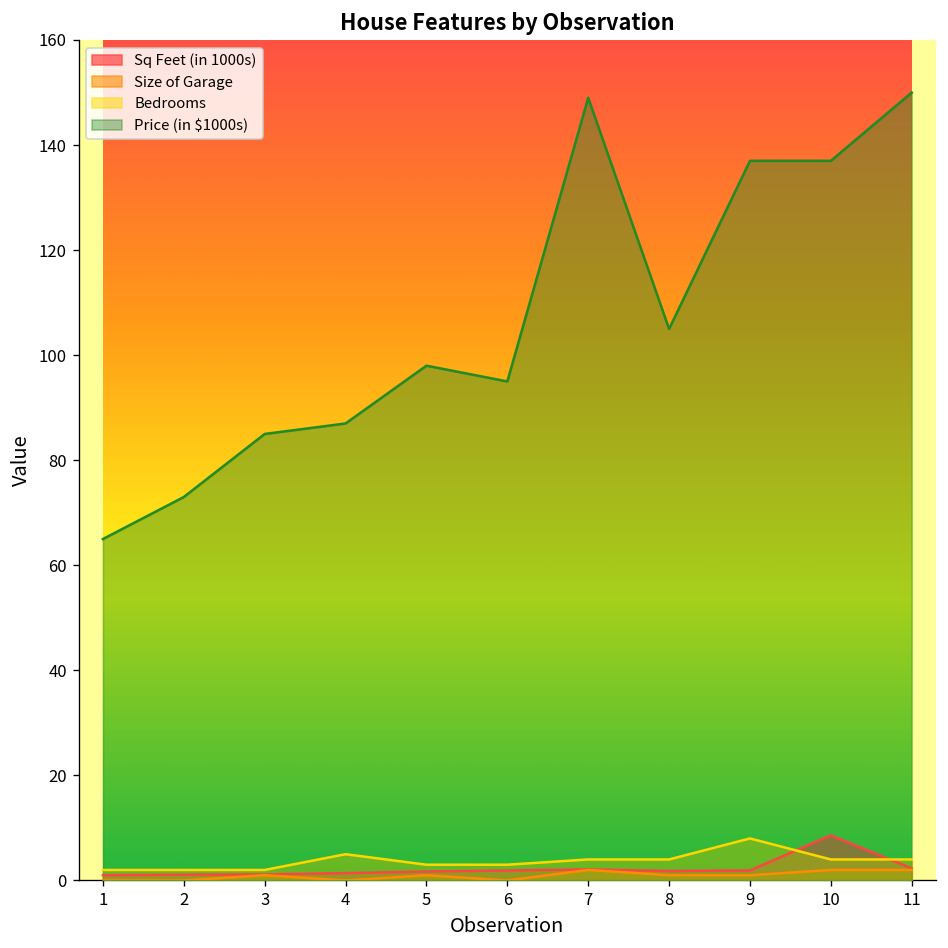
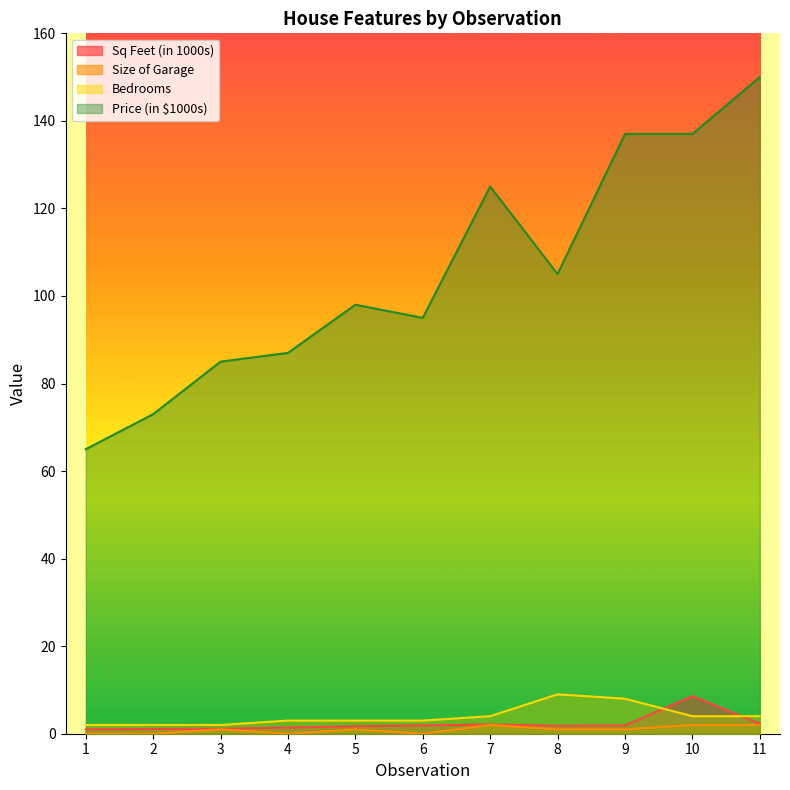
  {
    "Sq Feet (in 1000s)": {
      "1": 1,
      "2": 1,
      "4": 1,
      "5": 2,
      "6": 2,
      "8": 2,
      "9": 2,
      "10": 9
    },
    "Size of Garage": {
      "1": 0,
      "2": 0,
      "4": 0,
      "5": 1,
      "6": 0,
      "8": 1,
      "9": 1,
      "10": 2
    },
    "Bedrooms": {
      "1": 2,
      "2": 2,
      "3": 2,
-     "4": 5,
+     "4": 3,
      "5": 3,
      "6": 3,
      "7": 4,
-     "8": 4,
+     "8": 9,
      "9": 8,
      "10": 4,
      "11": 4
    },
    "Price (in $1000s)": {
      "1": 65,
      "2": 73,
      "3": 85,
      "4": 87,
      "5": 98,
      "6": 95,
-     "7": 149,
+     "7": 125,
      "8": 105,
      "9": 137,
      "10": 137,
      "11": 150
    }
  }
